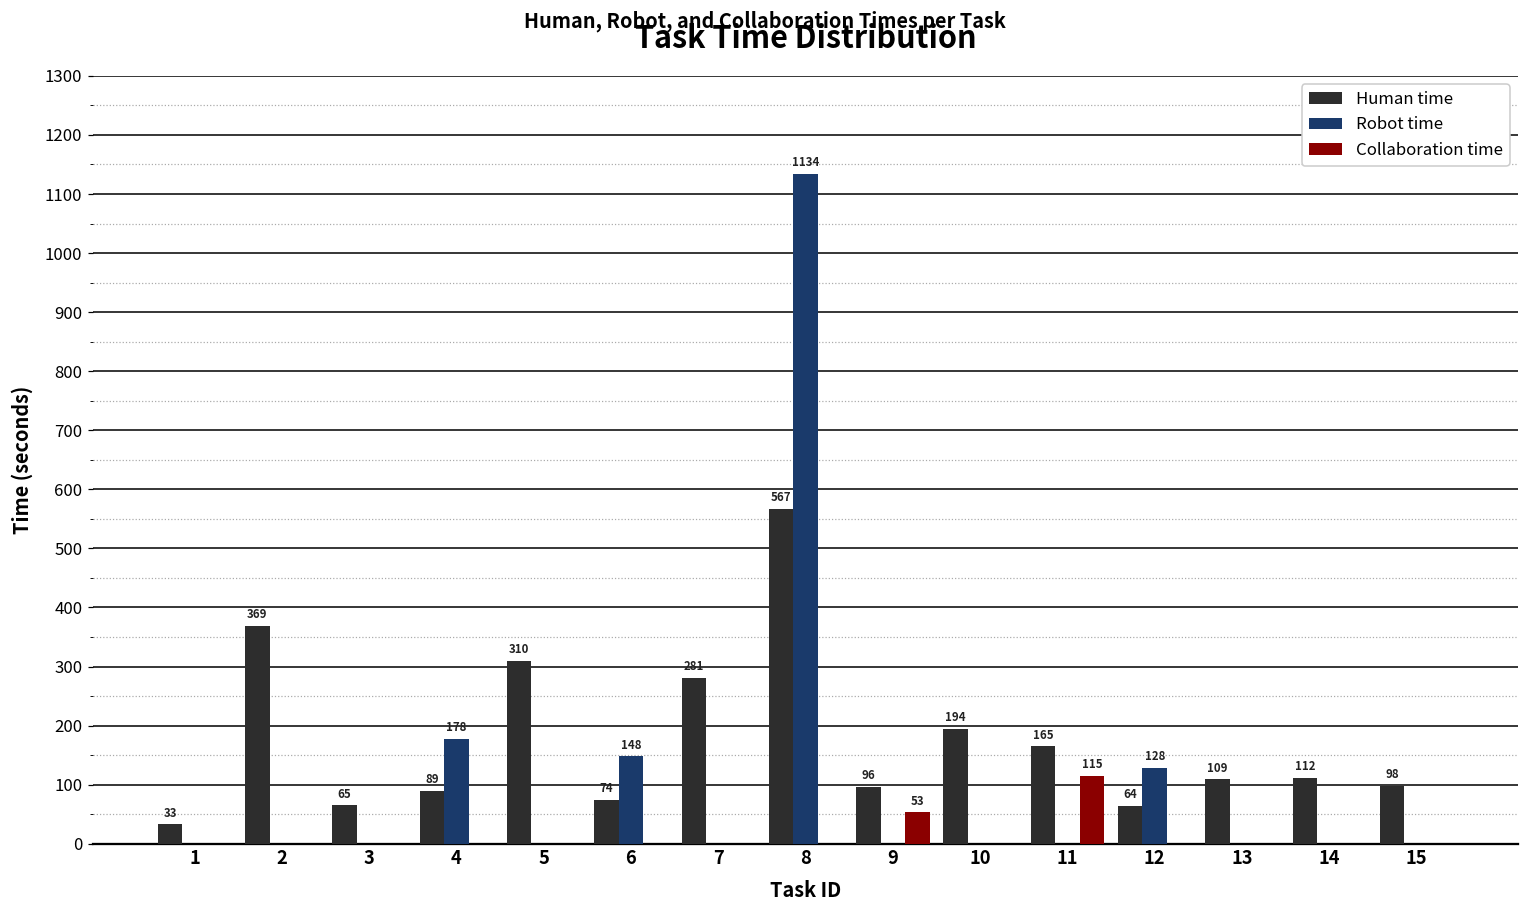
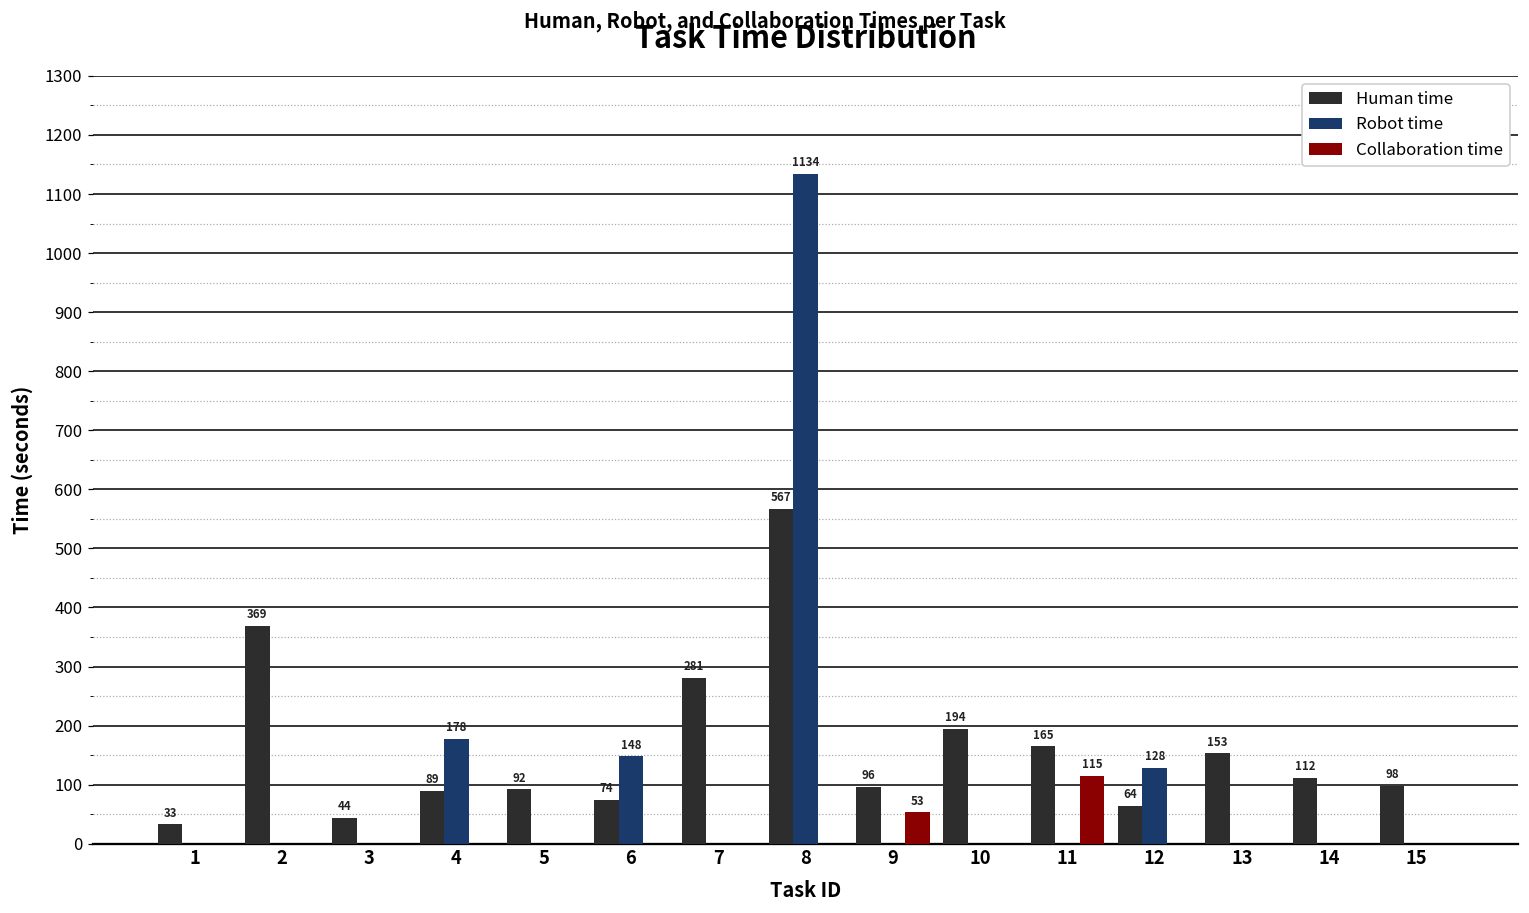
  {
    "Human time": {
      "1": 33,
      "2": 369,
-     "3": 65,
+     "3": 44,
      "4": 89,
-     "5": 310,
+     "5": 92,
      "6": 74,
      "7": 281,
      "8": 567,
      "9": 96,
      "10": 194,
      "11": 165,
      "12": 64,
-     "13": 109,
+     "13": 153,
      "14": 112,
      "15": 98
    },
    "Robot time": {
      "4": 178,
      "6": 148,
      "8": 1134,
      "12": 128
    },
    "Collaboration time": {
      "9": 53,
      "11": 115
    }
  }
